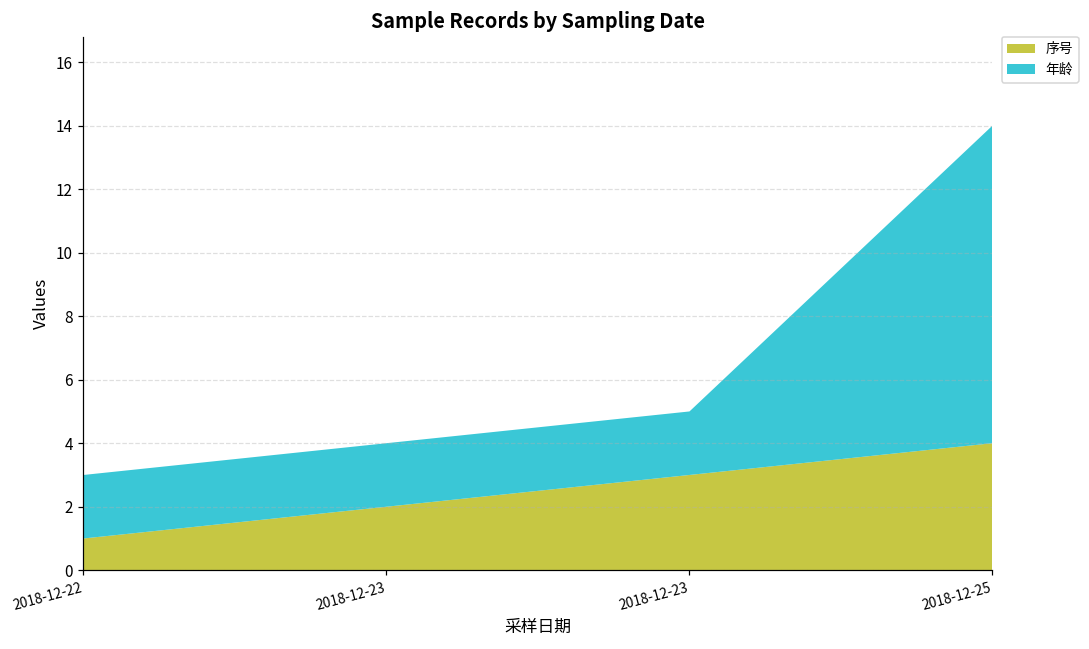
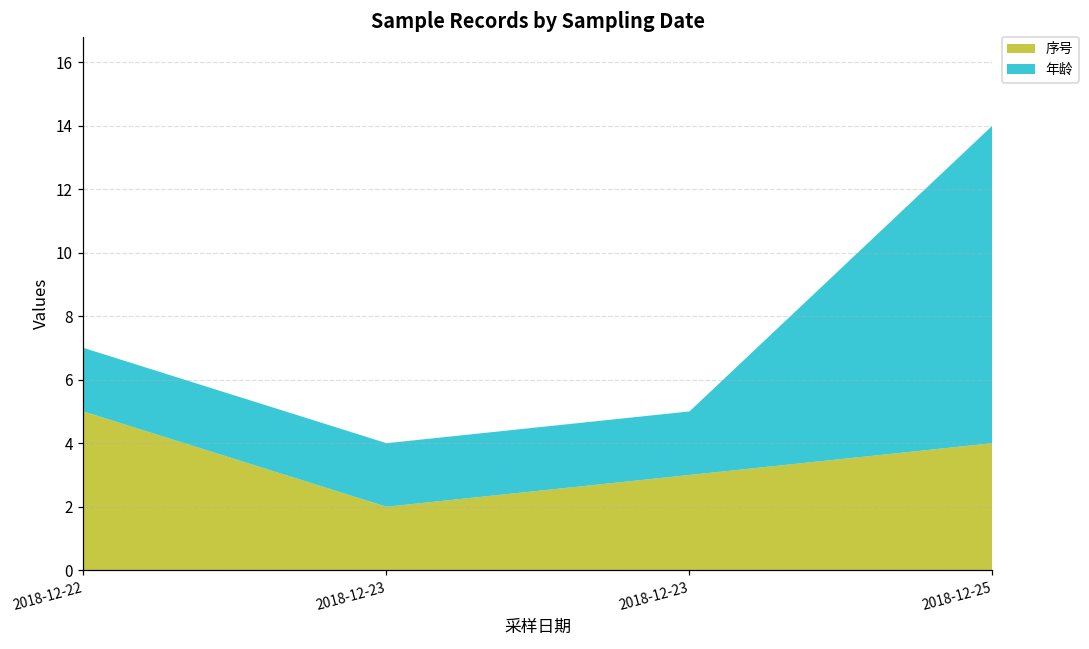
  {
    "序号": {
-     "2018-12-22": 1,
+     "2018-12-22": 5,
      "2018-12-25": 4
    },
    "年龄": {
      "2018-12-22": 2,
      "2018-12-25": 10
    }
  }
